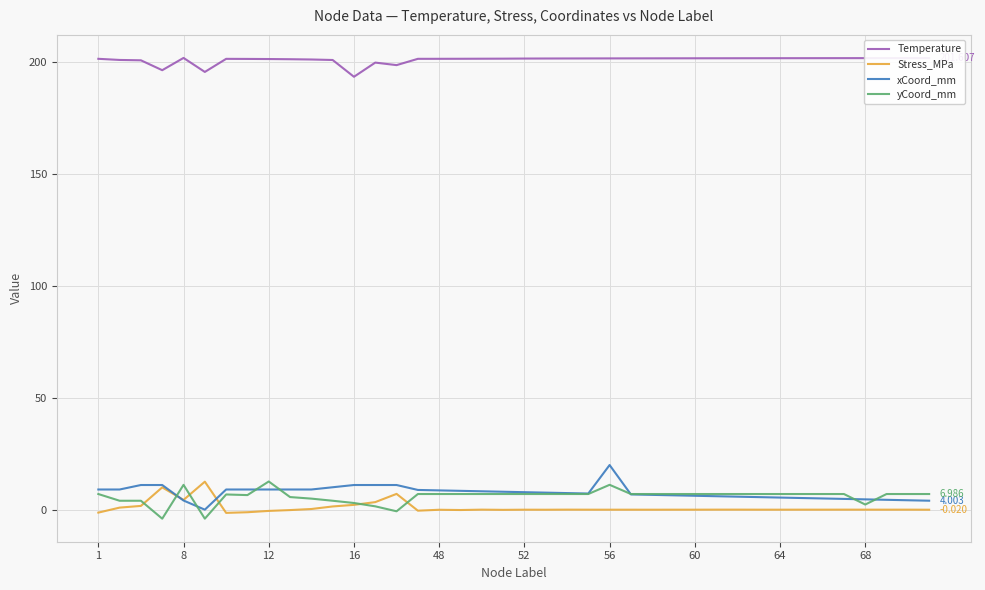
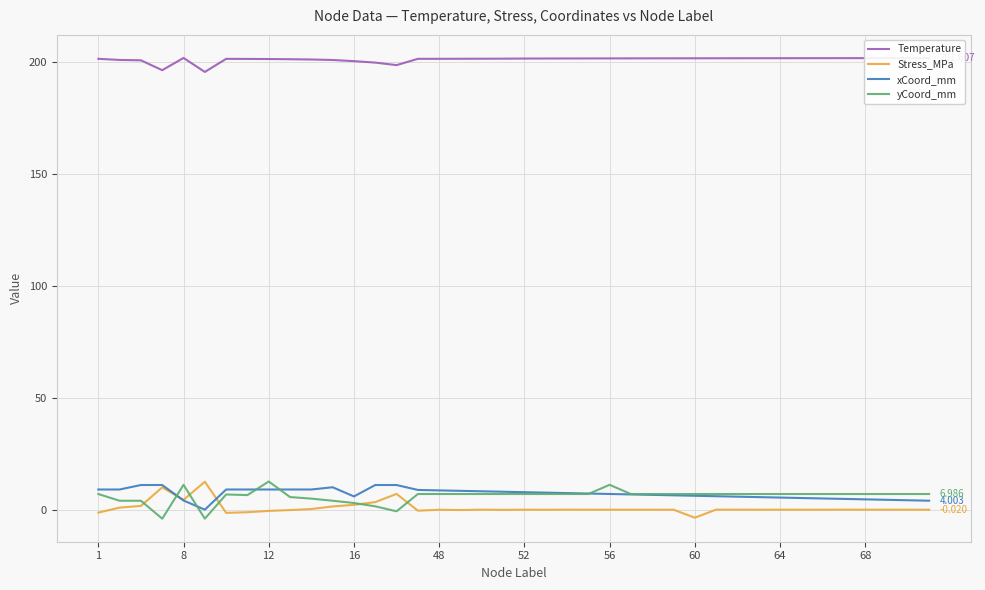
  {
    "Temperature": {
      "8": 202,
      "12": 201,
-     "16": 193,
+     "16": 200,
      "48": 201,
      "52": 201,
      "56": 201,
      "60": 202,
      "64": 202
    },
    "Stress_MPa": {
      "12": -1,
      "48": 0,
      "52": 0,
      "56": 0,
-     "60": 0,
+     "60": -4,
      "64": 0,
      "68": 0
    },
    "xCoord_mm": {
      "12": 9,
-     "16": 11,
+     "16": 6,
      "48": 9,
-     "56": 20,
+     "56": 7,
      "64": 5,
      "68": 5
    },
    "yCoord_mm": {
      "8": 11,
      "12": 13,
      "48": 7,
      "56": 11,
      "64": 7,
-     "68": 2
+     "68": 7
    }
  }
